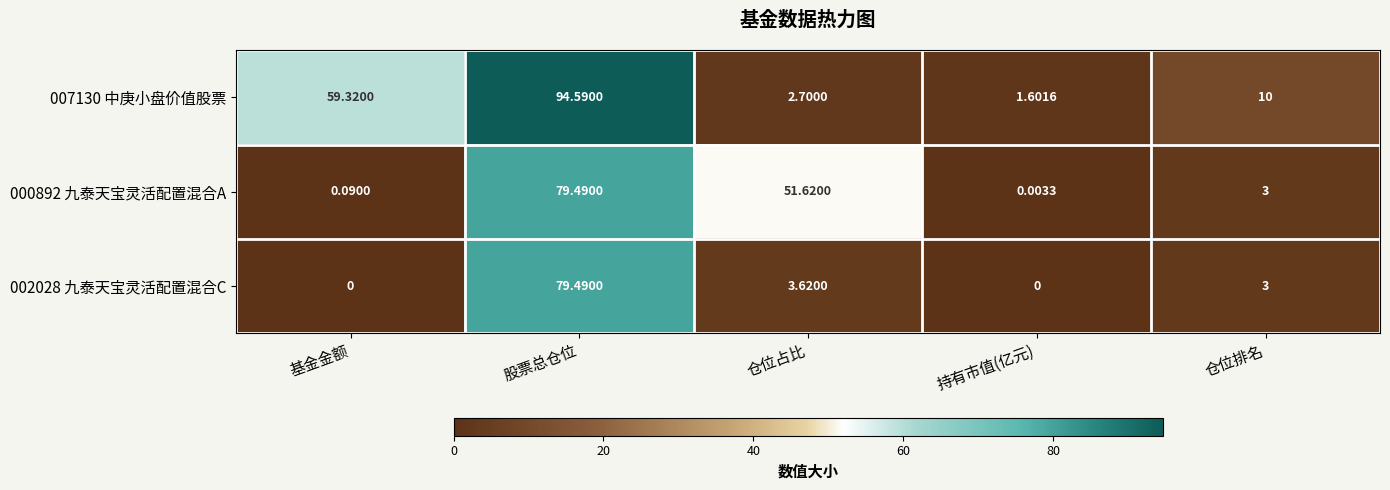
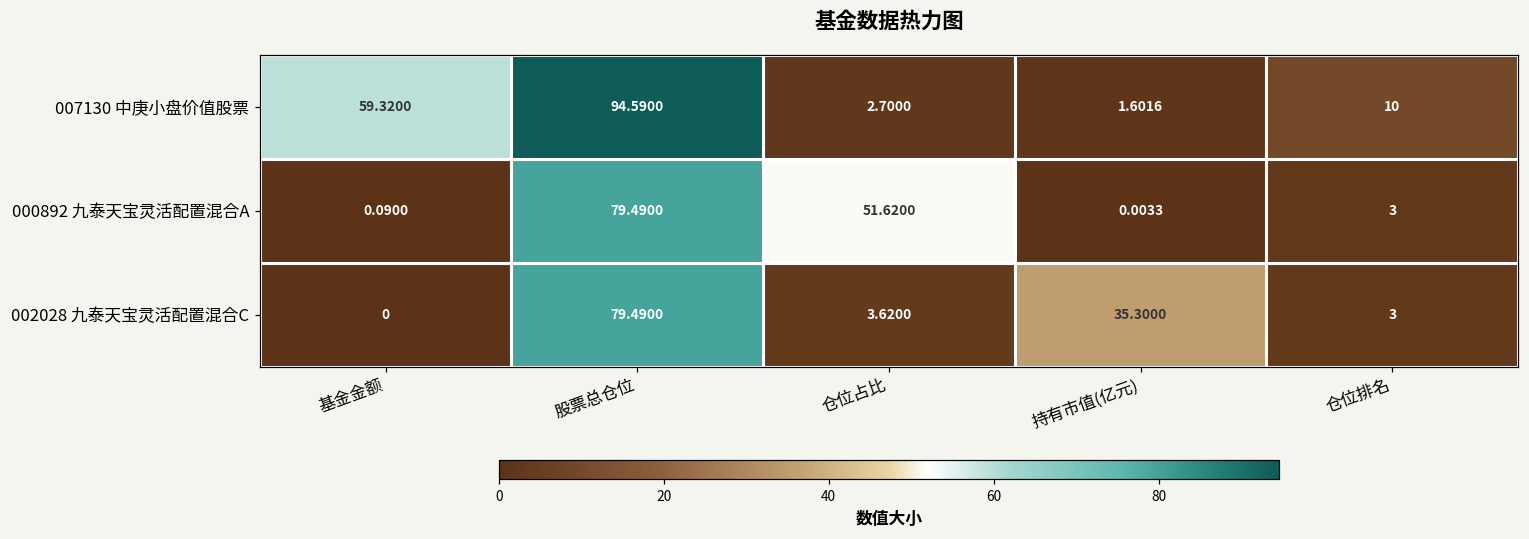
  {
    "007130 中庚小盘价值股票": {
      "基金金额": 59.3200,
      "股票总仓位": 94.5900,
      "仓位占比": 2.7000,
      "持有市值(亿元)": 1.6016,
      "仓位排名": 10
    },
    "000892 九泰天宝灵活配置混合A": {
      "基金金额": 0.0900,
      "股票总仓位": 79.4900,
      "仓位占比": 51.6200,
      "持有市值(亿元)": 0.0033,
      "仓位排名": 3
    },
    "002028 九泰天宝灵活配置混合C": {
      "基金金额": 0,
      "股票总仓位": 79.4900,
      "仓位占比": 3.6200,
-     "持有市值(亿元)": 0,
+     "持有市值(亿元)": 35.3000,
      "仓位排名": 3
    }
  }
